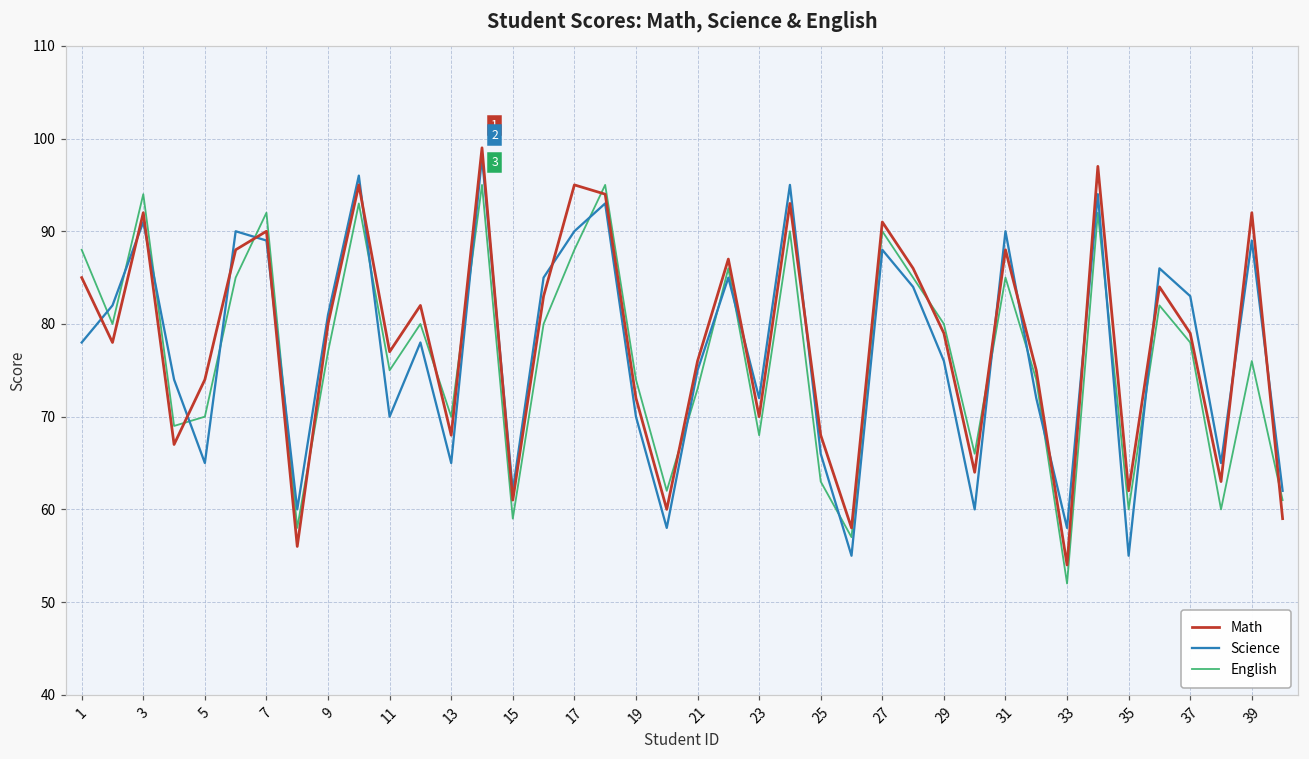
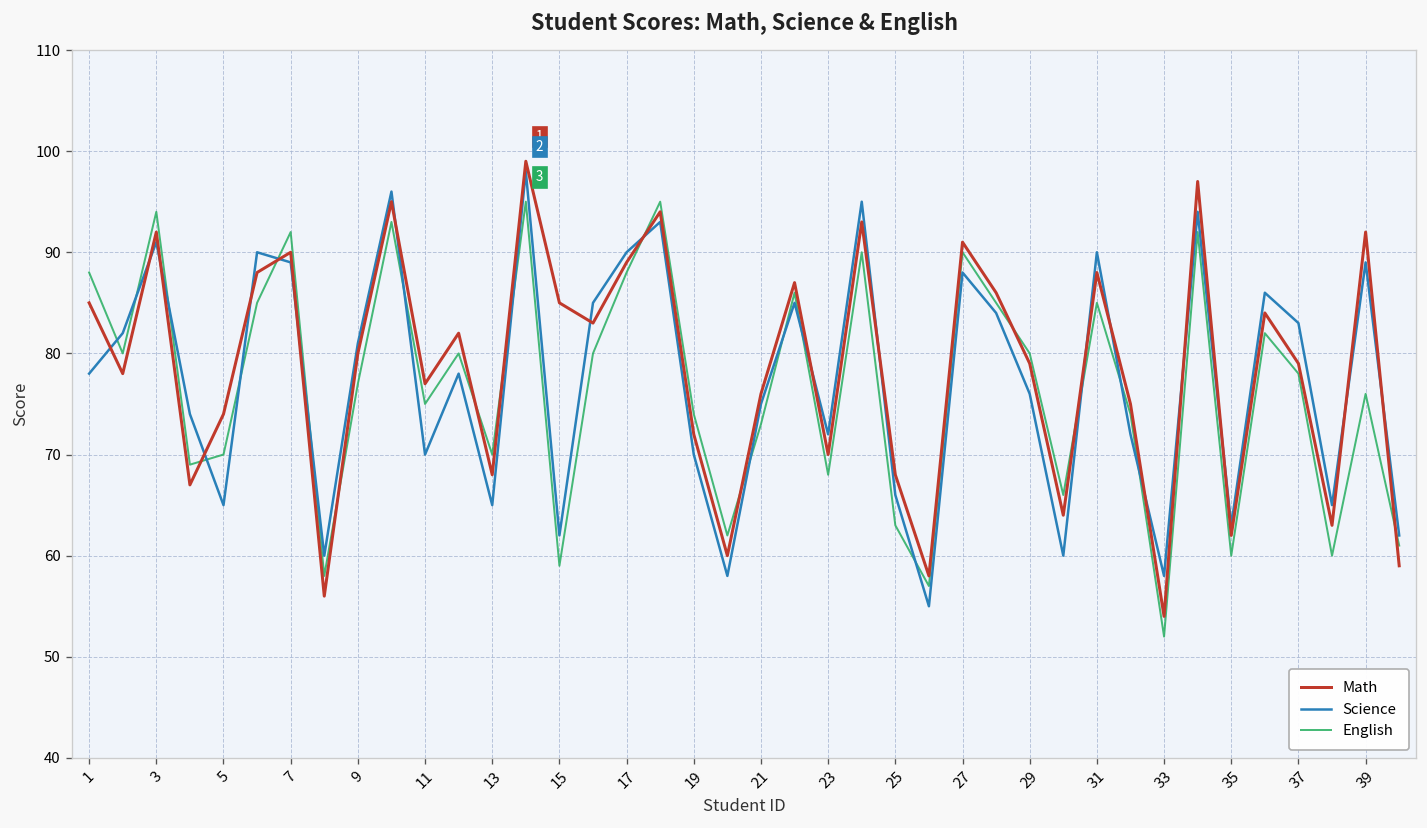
  {
    "Math": {
      "1": 85,
      "3": 92,
      "5": 74,
      "7": 90,
      "9": 80,
      "11": 77,
      "13": 68,
-     "15": 61,
-     "17": 95,
+     "15": 85,
+     "17": 89,
      "19": 72,
      "21": 76,
      "23": 70,
      "25": 68,
      "27": 91,
      "29": 79,
      "31": 88,
      "33": 54,
      "35": 62,
      "37": 79,
      "39": 92
    },
    "Science": {
      "1": 78,
      "3": 91,
      "5": 65,
      "7": 89,
      "9": 81,
      "11": 70,
      "13": 65,
      "15": 62,
      "17": 90,
      "19": 70,
      "21": 75,
      "23": 72,
      "25": 66,
      "27": 88,
      "29": 76,
      "31": 90,
      "33": 58,
-     "35": 55,
+     "35": 63,
      "37": 83,
      "39": 89
    },
    "English": {
      "1": 88,
      "3": 94,
      "5": 70,
      "7": 92,
      "9": 77,
      "11": 75,
      "13": 70,
      "15": 59,
      "17": 88,
      "19": 74,
      "21": 73,
      "23": 68,
      "25": 63,
      "27": 90,
      "29": 80,
      "31": 85,
      "33": 52,
      "35": 60,
      "37": 78,
      "39": 76
    }
  }
